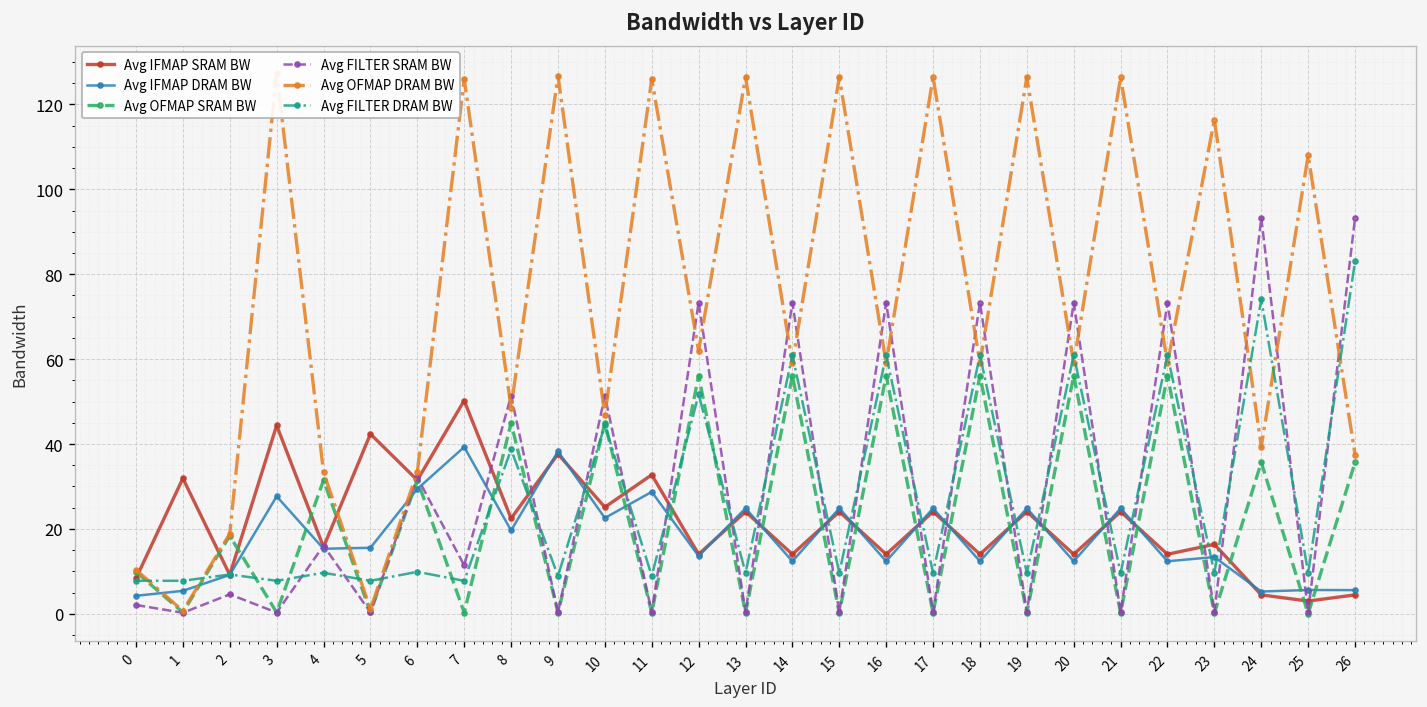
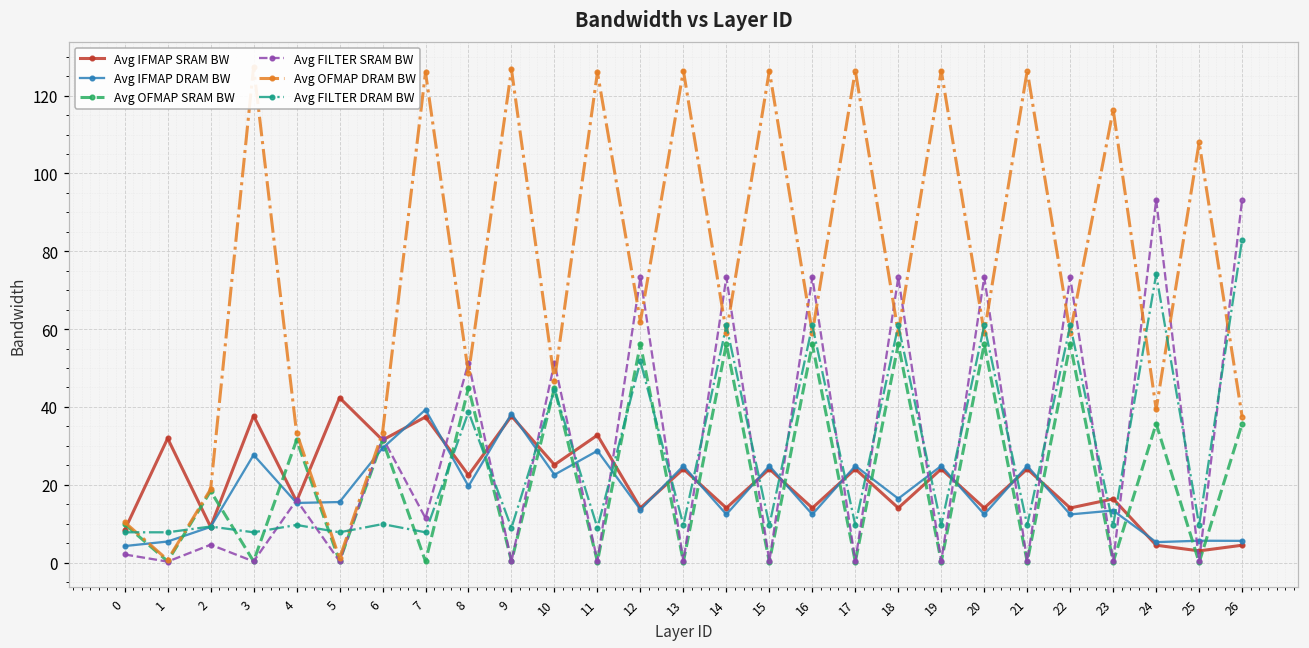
  {
    "Avg IFMAP SRAM BW": {
      "1": 32,
-     "3": 44,
+     "3": 38,
      "5": 42,
-     "7": 50,
+     "7": 37,
      "8": 22,
      "10": 25,
      "11": 33,
      "13": 24,
      "14": 14,
      "15": 24,
      "16": 14,
      "17": 24,
      "18": 14,
      "19": 24,
      "20": 14,
      "21": 24,
      "22": 14,
      "23": 16,
      "24": 4,
      "25": 3,
      "26": 4
    },
    "Avg IFMAP DRAM BW": {
      "0": 4,
      "1": 5,
      "3": 28,
      "5": 16,
      "6": 29,
      "7": 39,
      "8": 20,
      "10": 23,
      "11": 29,
      "13": 25,
      "14": 12,
      "15": 25,
      "16": 12,
      "17": 25,
-     "18": 12,
+     "18": 16,
      "19": 25,
      "20": 12,
      "21": 25,
      "22": 12,
      "23": 13,
      "24": 5,
      "25": 6,
      "26": 6
    },
    "Avg FILTER SRAM BW": {
      "0": 2,
      "2": 5,
      "7": 11,
      "8": 51,
      "10": 51,
      "12": 73,
      "14": 73,
      "16": 73,
      "18": 73,
      "20": 73,
      "22": 73,
      "24": 93,
      "26": 93
    },
    "Avg OFMAP DRAM BW": {
      "4": 33,
      "5": 1,
      "6": 33,
      "7": 126,
      "8": 49,
      "9": 127,
      "10": 47,
      "11": 126,
      "12": 62,
      "13": 126,
      "14": 59,
      "15": 126,
      "16": 59,
      "17": 126,
      "18": 59,
      "19": 126,
      "20": 59,
      "21": 126,
      "22": 59,
      "23": 116,
      "24": 39,
      "25": 108,
      "26": 38
    }
  }
